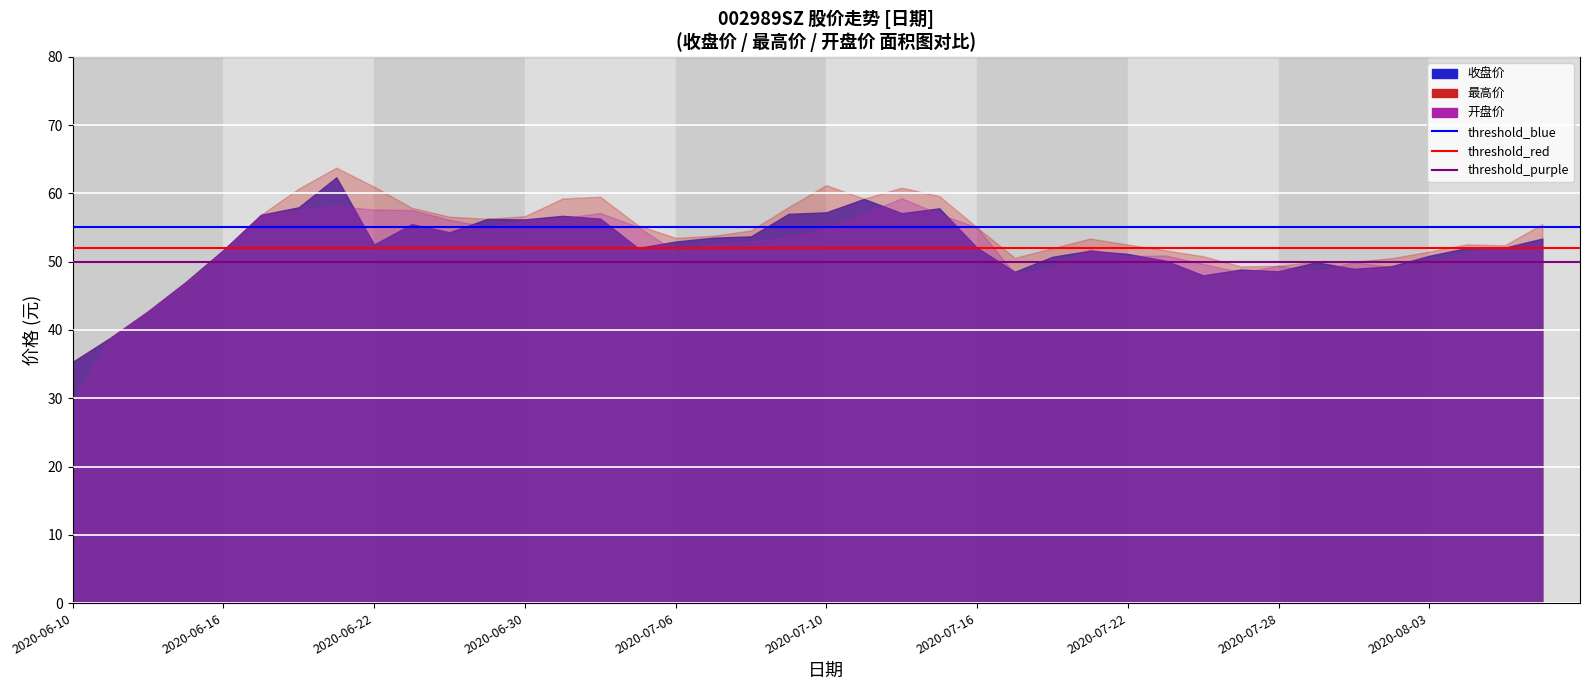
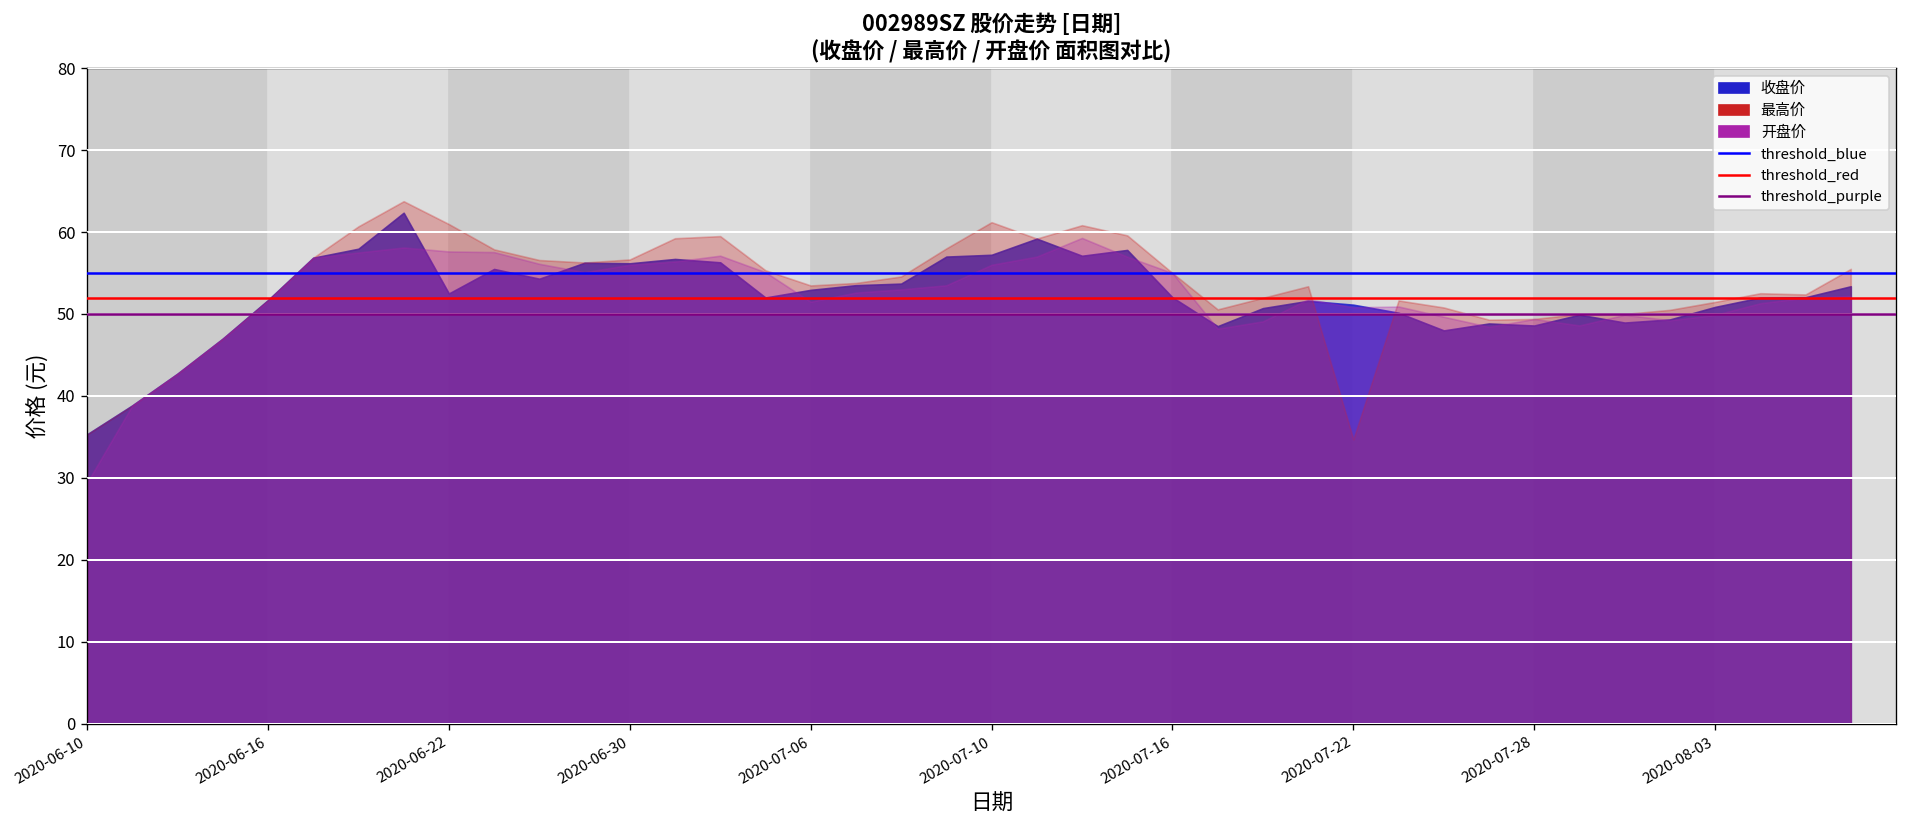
  {
    "收盘价": {
      "2020-06-22": 53,
      "2020-07-06": 53,
      "2020-07-10": 57,
      "2020-07-16": 52,
      "2020-07-28": 49,
      "2020-08-03": 51
    },
    "最高价": {
      "2020-06-22": 61,
      "2020-06-30": 57,
      "2020-07-06": 53,
      "2020-07-10": 61,
-     "2020-07-22": 53,
+     "2020-07-22": 35,
      "2020-08-03": 51
    },
    "开盘价": {
      "2020-06-10": 29,
      "2020-06-22": 58,
      "2020-07-06": 51,
-     "2020-07-10": 55,
+     "2020-07-10": 56,
      "2020-08-03": 50
    }
  }
